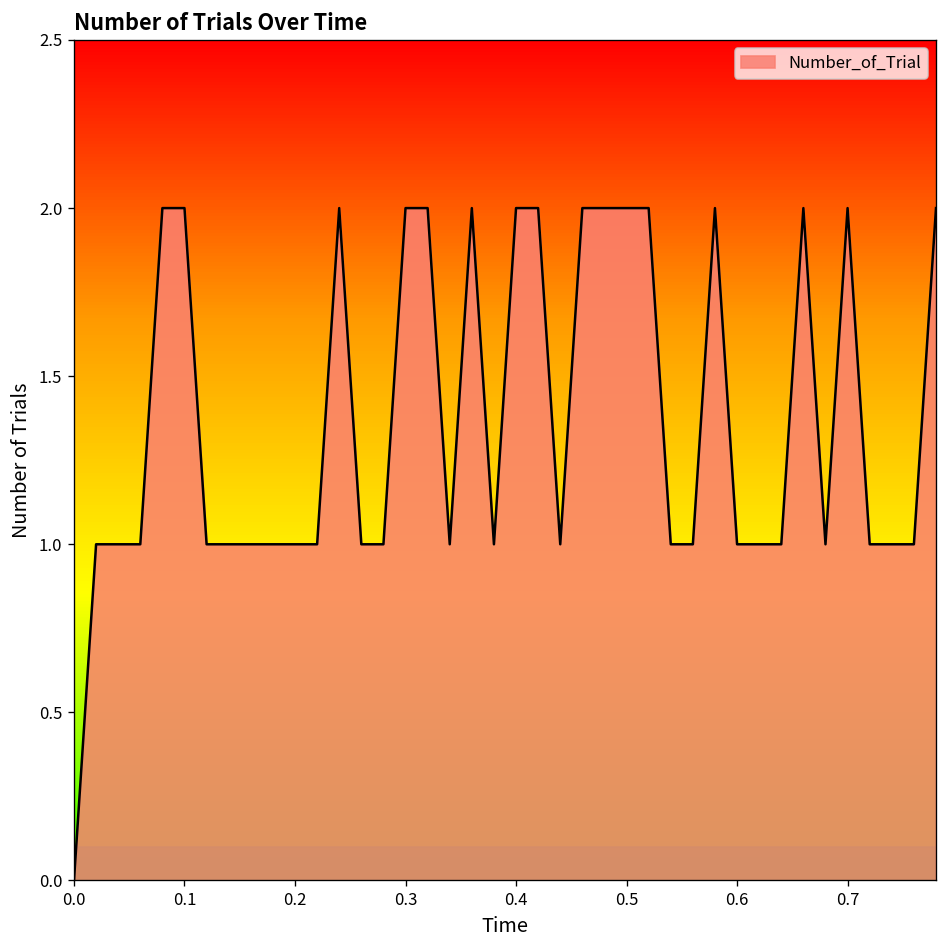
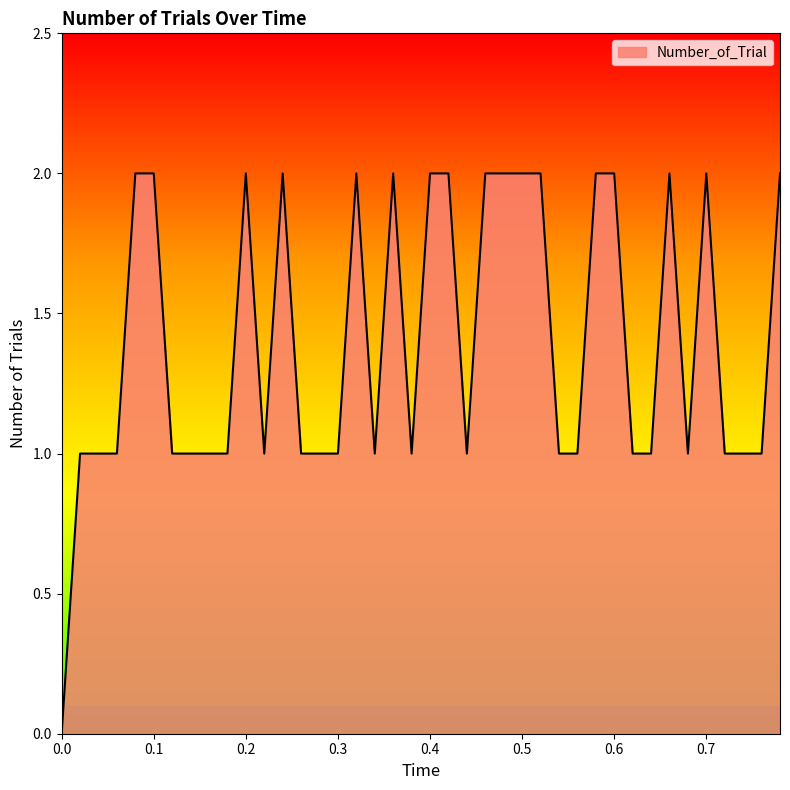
  {
    "0.1": 2,
-   "0.2": 1,
-   "0.3": 2,
+   "0.2": 2,
+   "0.3": 1,
    "0.4": 2,
    "0.5": 2,
-   "0.6": 1,
+   "0.6": 2,
    "0.7": 2
  }
